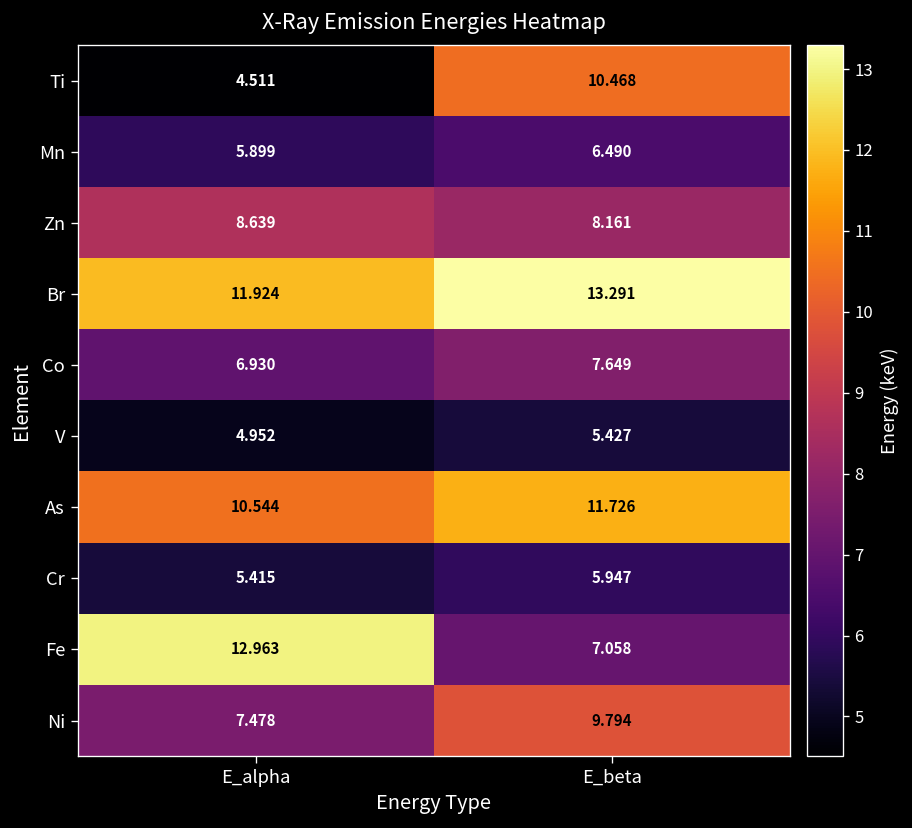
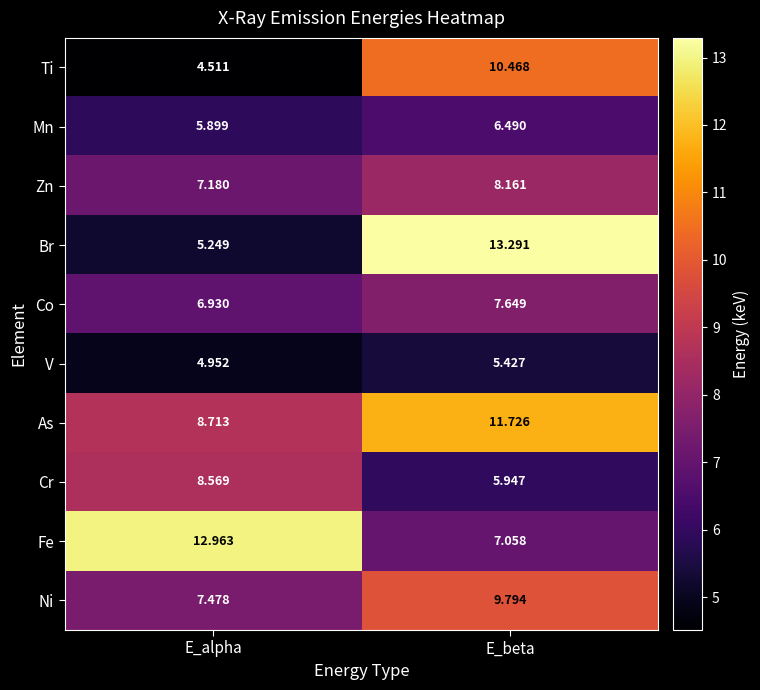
  {
    "Ti": {
      "E_alpha": 4.511,
      "E_beta": 10.468
    },
    "Mn": {
      "E_alpha": 5.899,
      "E_beta": 6.490
    },
    "Zn": {
-     "E_alpha": 8.639,
+     "E_alpha": 7.180,
      "E_beta": 8.161
    },
    "Br": {
-     "E_alpha": 11.924,
+     "E_alpha": 5.249,
      "E_beta": 13.291
    },
    "Co": {
      "E_alpha": 6.930,
      "E_beta": 7.649
    },
    "V": {
      "E_alpha": 4.952,
      "E_beta": 5.427
    },
    "As": {
-     "E_alpha": 10.544,
+     "E_alpha": 8.713,
      "E_beta": 11.726
    },
    "Cr": {
-     "E_alpha": 5.415,
+     "E_alpha": 8.569,
      "E_beta": 5.947
    },
    "Fe": {
      "E_alpha": 12.963,
      "E_beta": 7.058
    },
    "Ni": {
      "E_alpha": 7.478,
      "E_beta": 9.794
    }
  }
